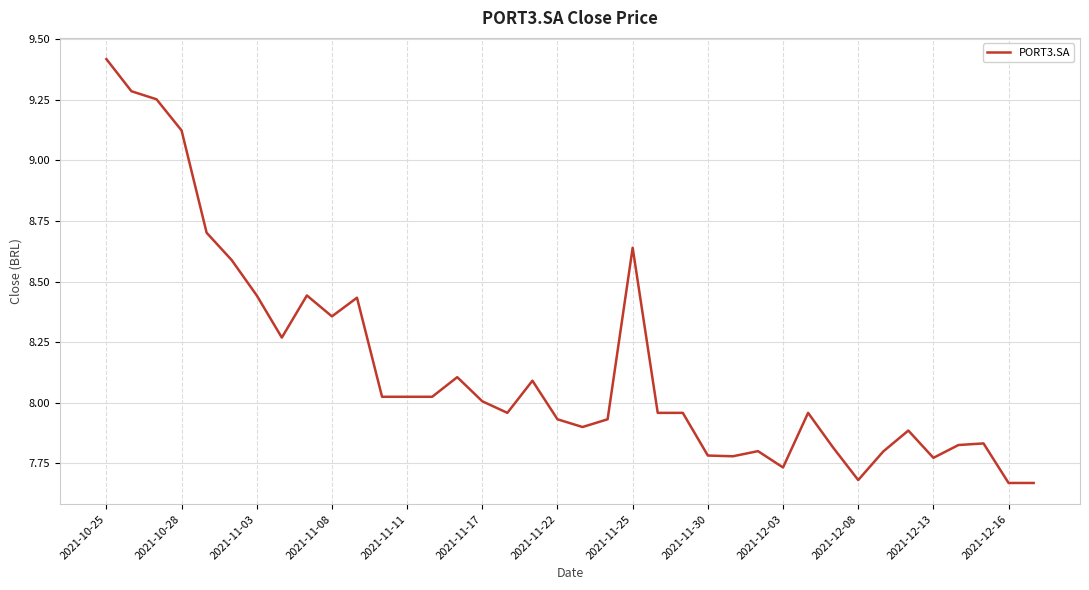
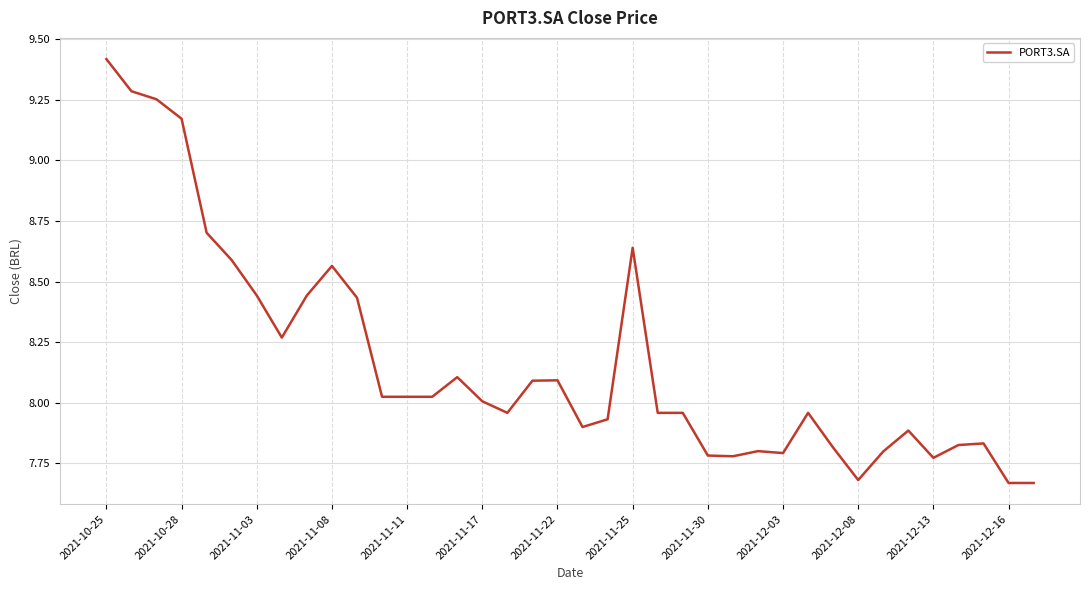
  {
    "2021-10-25": 9.42,
-   "2021-10-28": 9.12,
+   "2021-10-28": 9.17,
    "2021-11-03": 8.44,
-   "2021-11-08": 8.36,
+   "2021-11-08": 8.56,
    "2021-11-11": 8.02,
    "2021-11-17": 8.01,
-   "2021-11-22": 7.93,
+   "2021-11-22": 8.09,
    "2021-11-25": 8.64,
    "2021-11-30": 7.78,
-   "2021-12-03": 7.73,
+   "2021-12-03": 7.79,
    "2021-12-08": 7.68,
    "2021-12-13": 7.77,
    "2021-12-16": 7.67
  }
